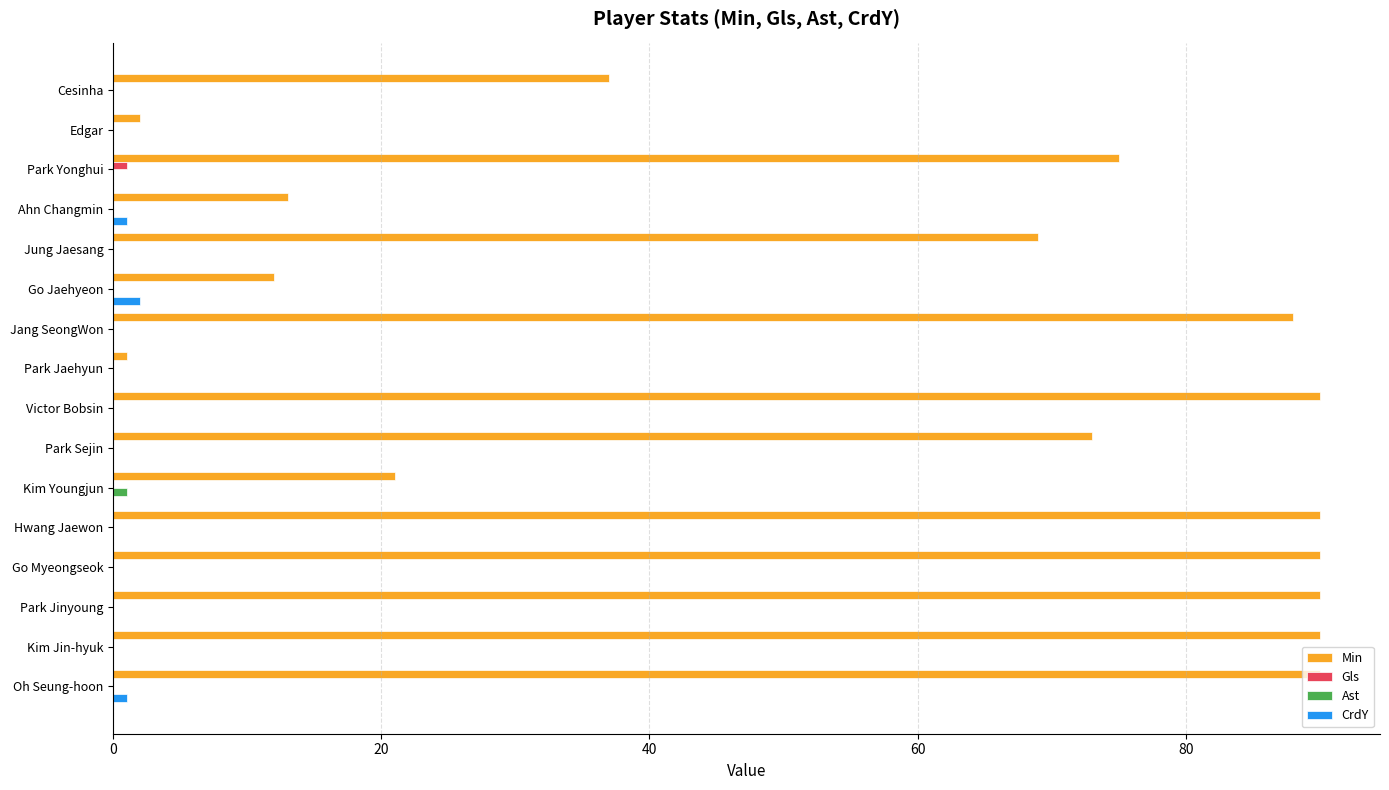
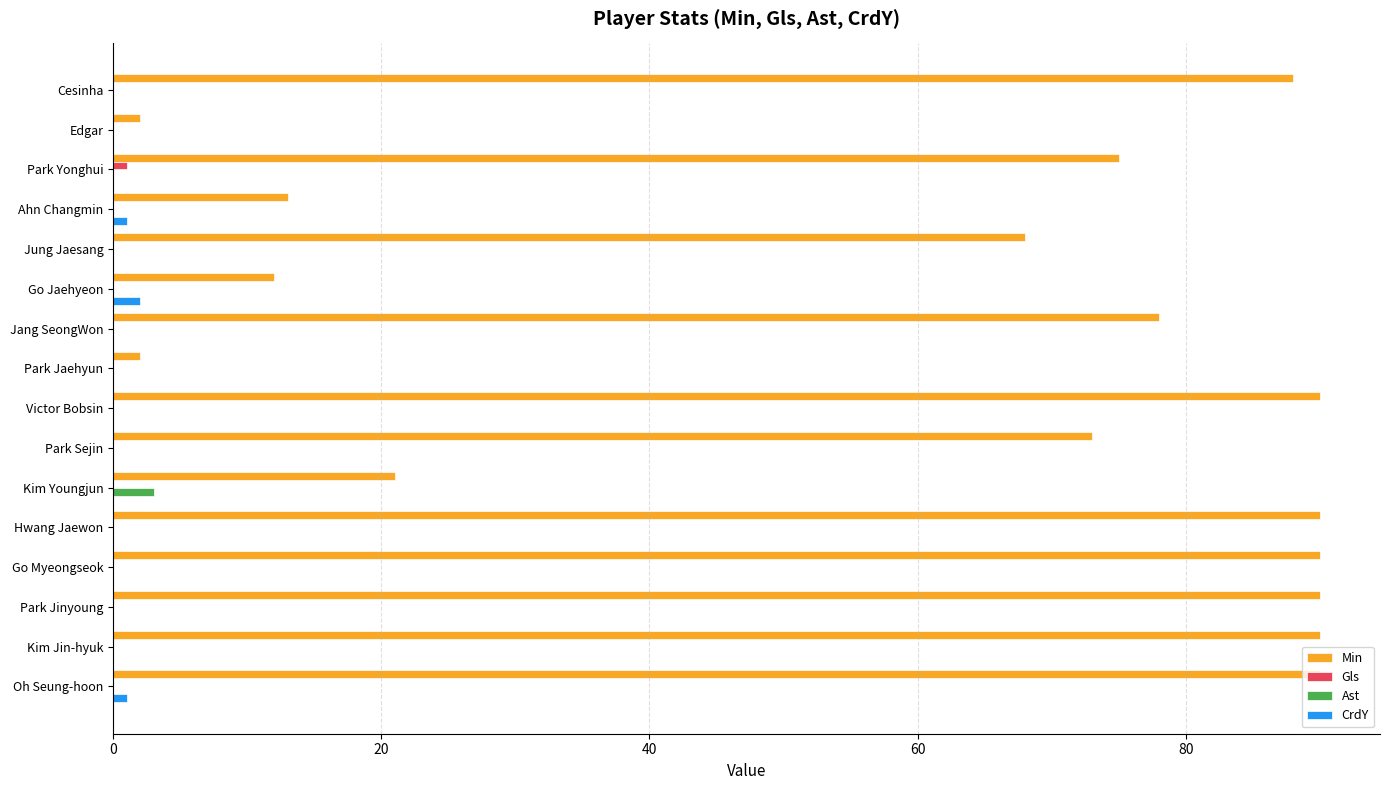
  {
    "Min": {
-     "Cesinha": 37,
+     "Cesinha": 88,
      "Edgar": 2,
      "Park Yonghui": 75,
      "Ahn Changmin": 13,
-     "Jung Jaesang": 69,
+     "Jung Jaesang": 68,
      "Go Jaehyeon": 12,
-     "Jang SeongWon": 88,
-     "Park Jaehyun": 1,
+     "Jang SeongWon": 78,
+     "Park Jaehyun": 2,
      "Victor Bobsin": 90,
      "Park Sejin": 73,
      "Kim Youngjun": 21,
      "Hwang Jaewon": 90,
      "Go Myeongseok": 90,
      "Park Jinyoung": 90,
      "Kim Jin-hyuk": 90
    },
    "Gls": {
      "Cesinha": 0,
      "Edgar": 0,
      "Park Yonghui": 1,
      "Ahn Changmin": 0,
      "Jung Jaesang": 0,
      "Go Jaehyeon": 0,
      "Jang SeongWon": 0,
      "Park Jaehyun": 0,
      "Victor Bobsin": 0,
      "Park Sejin": 0,
      "Kim Youngjun": 0,
      "Hwang Jaewon": 0,
      "Go Myeongseok": 0,
      "Park Jinyoung": 0,
      "Kim Jin-hyuk": 0,
      "Oh Seung-hoon": 0
    },
    "Ast": {
      "Cesinha": 0,
      "Edgar": 0,
      "Park Yonghui": 0,
      "Ahn Changmin": 0,
      "Jung Jaesang": 0,
      "Go Jaehyeon": 0,
      "Jang SeongWon": 0,
      "Park Jaehyun": 0,
      "Victor Bobsin": 0,
      "Park Sejin": 0,
-     "Kim Youngjun": 1,
+     "Kim Youngjun": 3,
      "Hwang Jaewon": 0,
      "Go Myeongseok": 0,
      "Park Jinyoung": 0,
      "Kim Jin-hyuk": 0,
      "Oh Seung-hoon": 0
    },
    "CrdY": {
      "Cesinha": 0,
      "Edgar": 0,
      "Park Yonghui": 0,
      "Ahn Changmin": 1,
      "Jung Jaesang": 0,
      "Go Jaehyeon": 2,
      "Jang SeongWon": 0,
      "Park Jaehyun": 0,
      "Victor Bobsin": 0,
      "Park Sejin": 0,
      "Kim Youngjun": 0,
      "Hwang Jaewon": 0,
      "Go Myeongseok": 0,
      "Park Jinyoung": 0,
      "Kim Jin-hyuk": 0,
      "Oh Seung-hoon": 1
    }
  }
